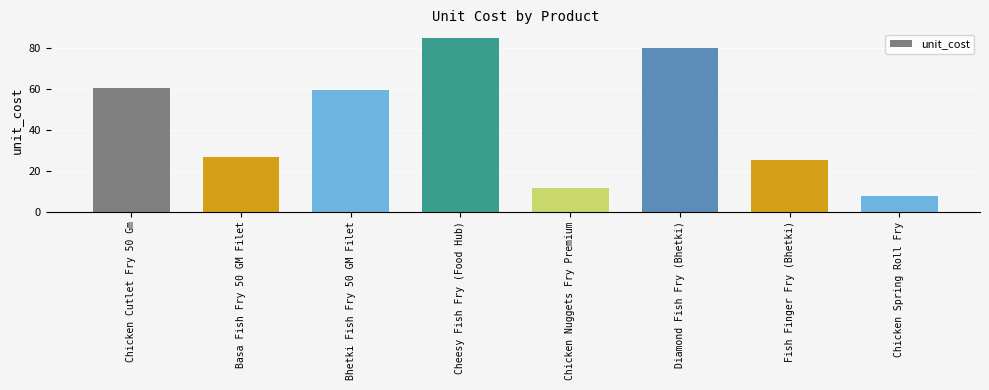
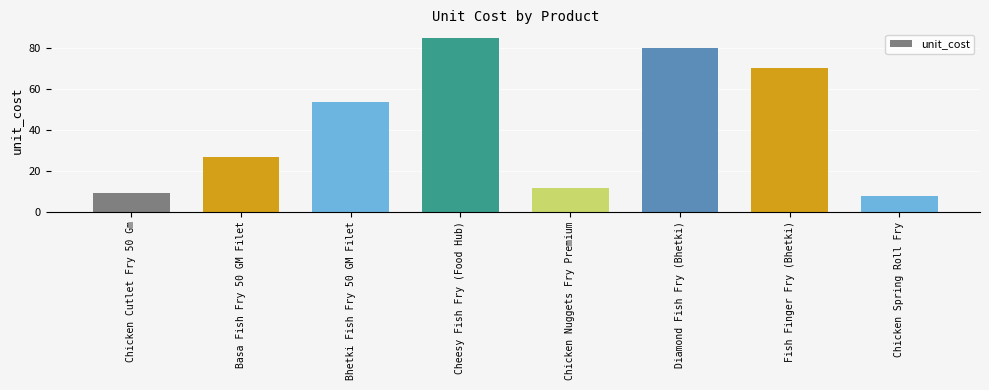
  {
-   "Chicken Cutlet Fry 50 Gm": 61,
+   "Chicken Cutlet Fry 50 Gm": 9,
    "Basa Fish Fry 50 GM Filet": 27,
-   "Bhetki Fish Fry 50 GM Filet": 59,
+   "Bhetki Fish Fry 50 GM Filet": 53,
    "Cheesy Fish Fry (Food Hub)": 85,
    "Chicken Nuggets Fry Premium": 12,
    "Diamond Fish Fry (Bhetki)": 80,
-   "Fish Finger Fry (Bhetki)": 25,
+   "Fish Finger Fry (Bhetki)": 70,
    "Chicken Spring Roll Fry": 8
  }
